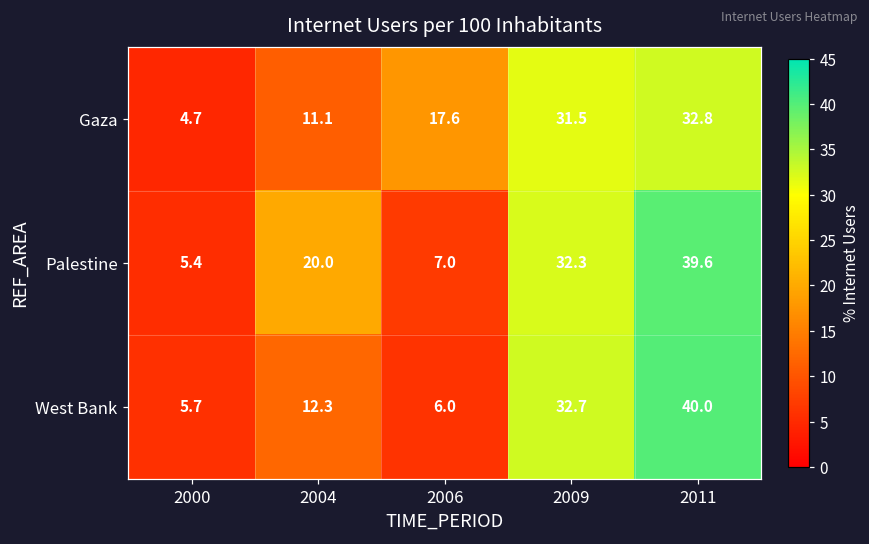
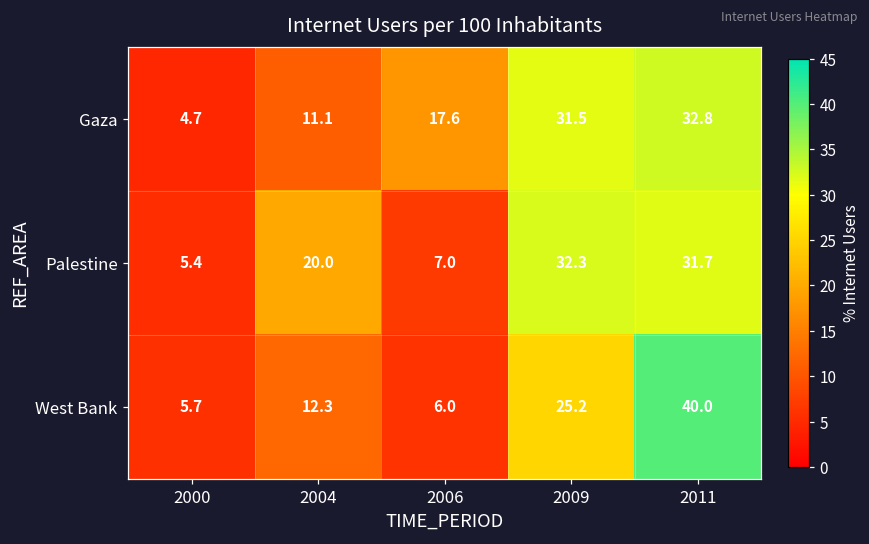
  {
    "Gaza": {
      "2000": 4.7,
      "2004": 11.1,
      "2006": 17.6,
      "2009": 31.5,
      "2011": 32.8
    },
    "Palestine": {
      "2000": 5.4,
      "2004": 20.0,
      "2006": 7.0,
      "2009": 32.3,
-     "2011": 39.6
+     "2011": 31.7
    },
    "West Bank": {
      "2000": 5.7,
      "2004": 12.3,
      "2006": 6.0,
-     "2009": 32.7,
+     "2009": 25.2,
      "2011": 40.0
    }
  }
